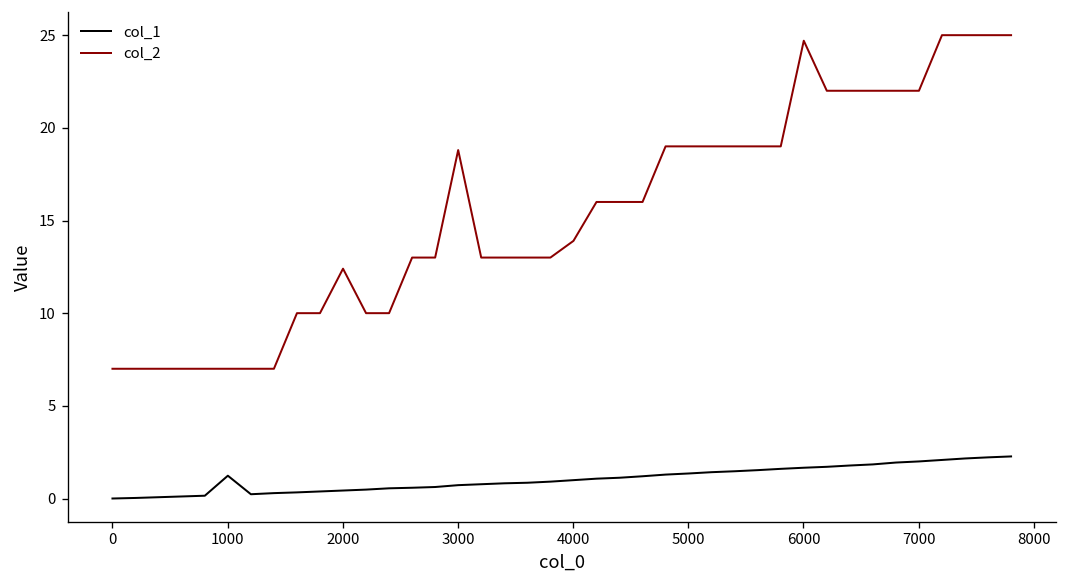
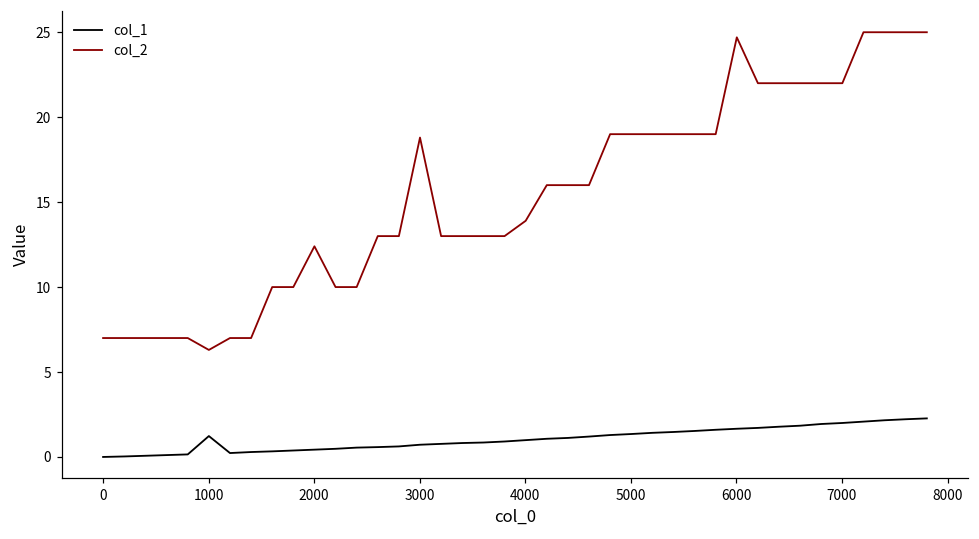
  {
    "col_1": {
      "0": 0.0,
      "1000": 1.2,
      "2000": 0.4,
      "3000": 0.7,
      "4000": 1.0,
      "5000": 1.4,
      "6000": 1.7,
      "7000": 2.0
    },
    "col_2": {
      "0": 7.0,
-     "1000": 7.0,
+     "1000": 6.3,
      "2000": 12.4,
      "3000": 18.8,
      "4000": 13.9,
      "5000": 19.0,
      "6000": 24.7,
      "7000": 22.0
    }
  }
